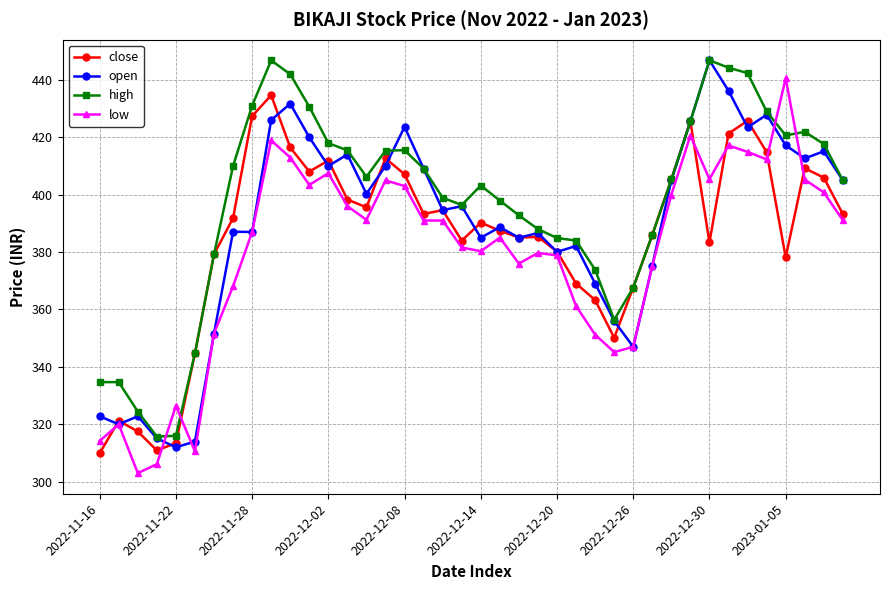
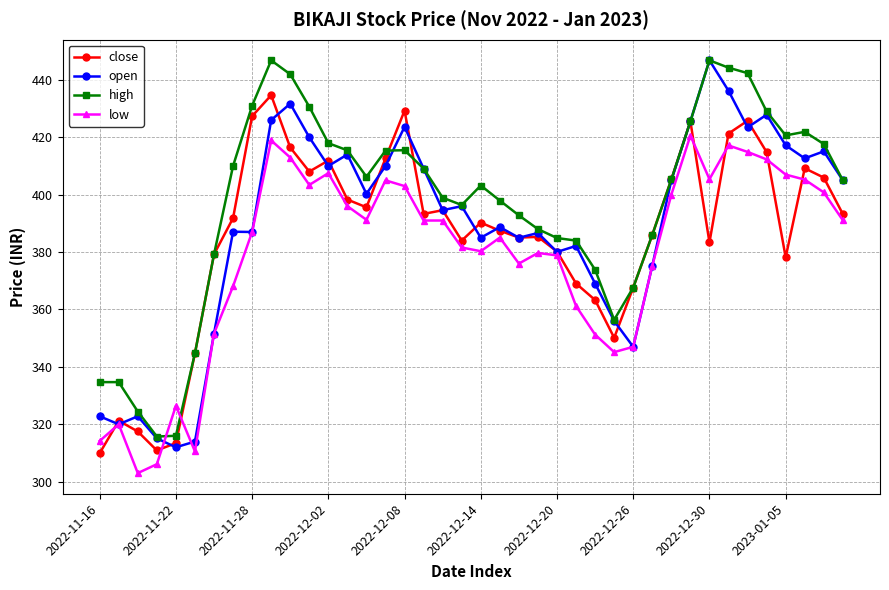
  {
    "close": {
      "2022-11-16": 310,
      "2022-11-22": 313,
      "2022-11-28": 427,
      "2022-12-02": 412,
-     "2022-12-08": 407,
+     "2022-12-08": 429,
      "2022-12-14": 390,
      "2022-12-30": 383,
      "2023-01-05": 378
    },
    "open": {
      "2022-11-16": 323,
      "2022-11-22": 312,
      "2022-12-02": 410,
      "2022-12-08": 424,
      "2022-12-14": 385,
      "2023-01-05": 417
    },
    "high": {
      "2022-11-16": 335,
      "2022-11-22": 316,
      "2022-11-28": 431,
      "2022-12-02": 418,
      "2022-12-08": 416,
      "2022-12-14": 403,
      "2022-12-20": 385,
      "2023-01-05": 421
    },
    "low": {
      "2022-11-16": 314,
      "2022-11-22": 326,
      "2022-12-02": 408,
      "2022-12-08": 403,
      "2022-12-14": 380,
      "2022-12-20": 379,
      "2022-12-30": 405,
-     "2023-01-05": 441
+     "2023-01-05": 407
    }
  }
